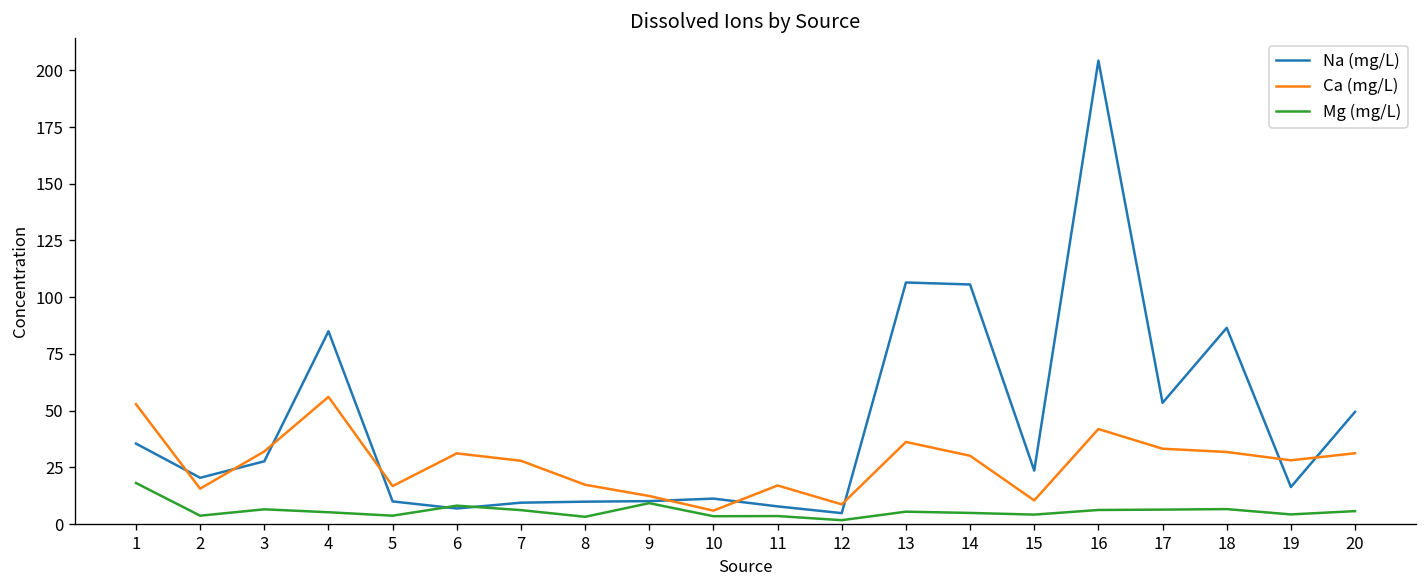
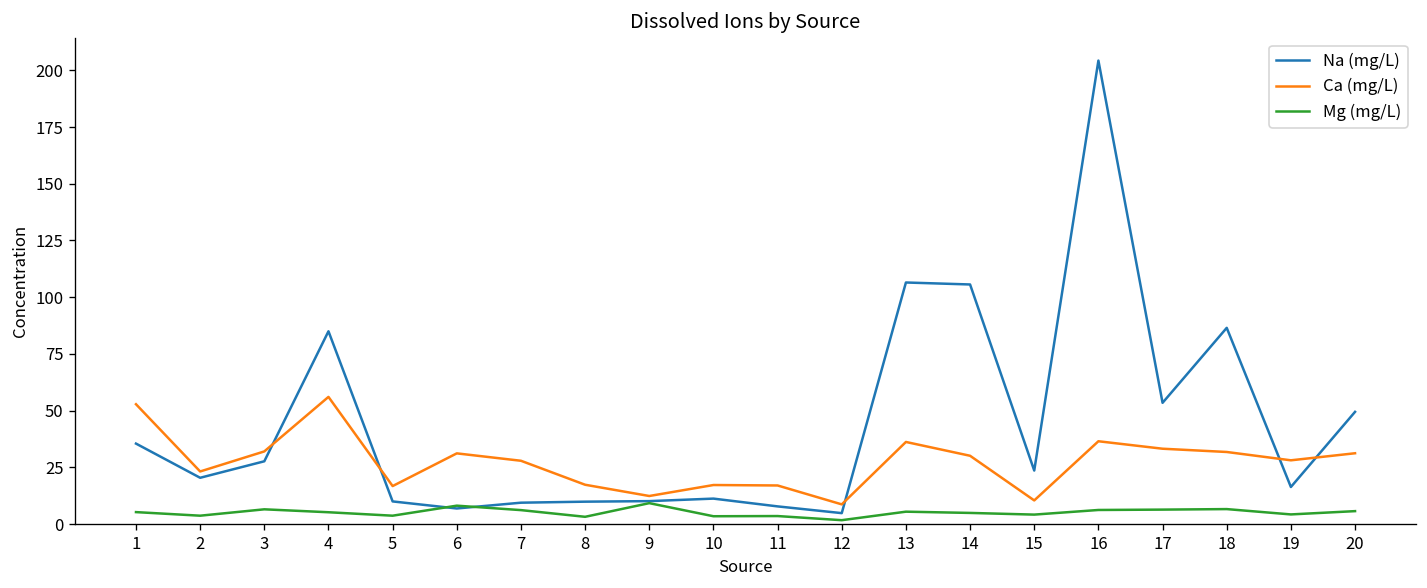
  {
    "Na (mg/L)": {
      "1": 35,
      "2": 20,
      "3": 28,
      "4": 85,
      "5": 10,
      "7": 9,
      "8": 10,
      "10": 11,
      "11": 8,
      "12": 5,
      "13": 106,
      "14": 106,
      "15": 24,
      "16": 204,
      "17": 53,
      "18": 86,
      "19": 16,
      "20": 49
    },
    "Ca (mg/L)": {
      "1": 53,
-     "2": 16,
+     "2": 23,
      "3": 32,
      "4": 56,
      "5": 17,
      "6": 31,
      "7": 28,
      "8": 17,
      "9": 12,
-     "10": 6,
+     "10": 17,
      "11": 17,
      "12": 9,
      "13": 36,
      "14": 30,
      "15": 10,
-     "16": 42,
+     "16": 37,
      "17": 33,
      "18": 32,
      "19": 28,
      "20": 31
    },
    "Mg (mg/L)": {
-     "1": 18,
+     "1": 5,
      "2": 4,
      "3": 7,
      "4": 5,
      "5": 4,
      "7": 6,
      "8": 3,
      "10": 3,
      "11": 4,
      "12": 2,
      "13": 5,
      "14": 5,
      "15": 4,
      "16": 6,
      "17": 6,
      "18": 7,
      "19": 4,
      "20": 6
    }
  }
